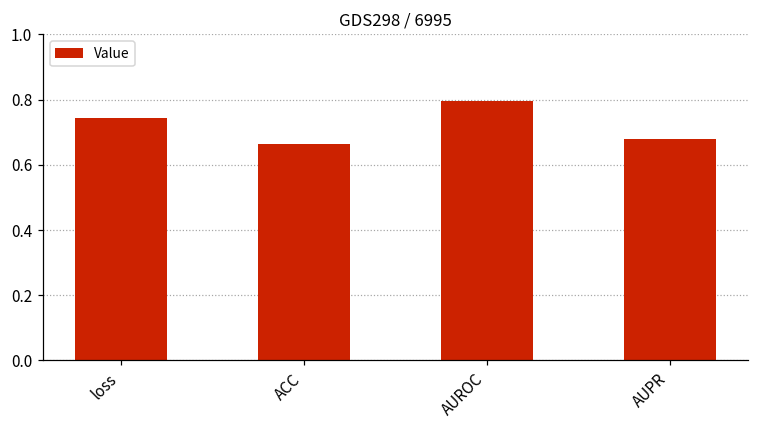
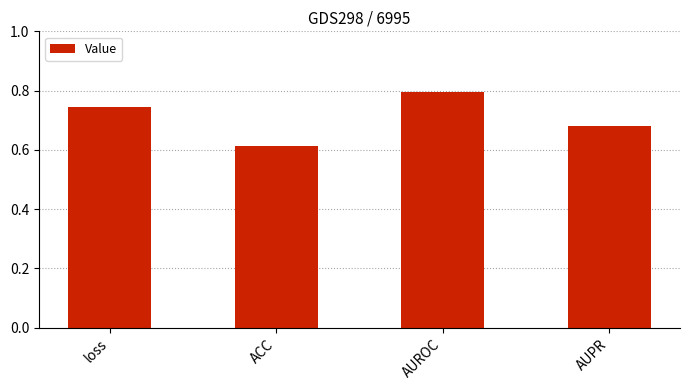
  {
    "loss": 0.74,
-   "ACC": 0.67,
+   "ACC": 0.61,
    "AUROC": 0.79,
    "AUPR": 0.68
  }
